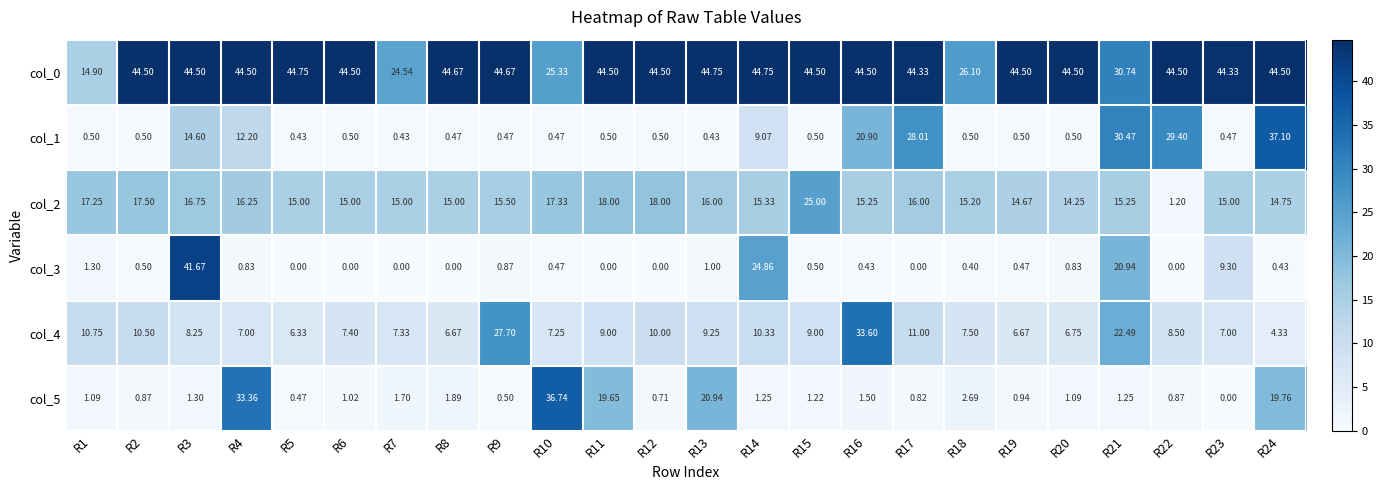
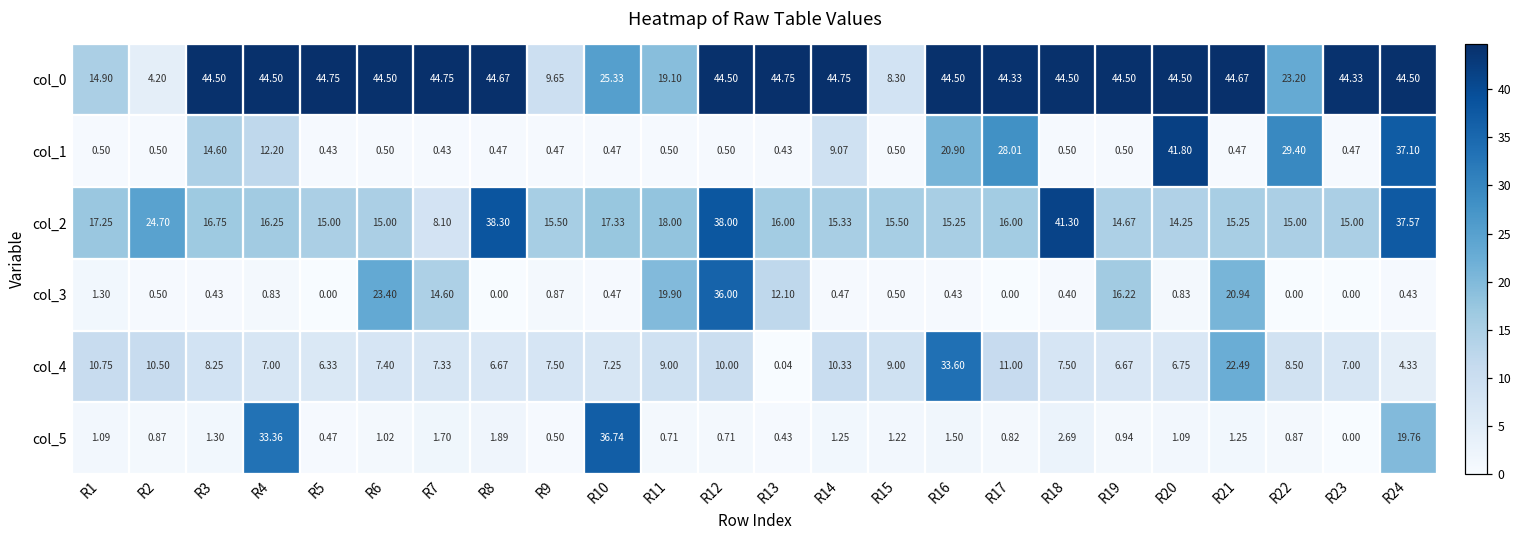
  {
    "col_0": {
      "R1": 14.90,
-     "R2": 44.50,
+     "R2": 4.20,
      "R3": 44.50,
      "R4": 44.50,
      "R5": 44.75,
      "R6": 44.50,
-     "R7": 24.54,
+     "R7": 44.75,
      "R8": 44.67,
-     "R9": 44.67,
+     "R9": 9.65,
      "R10": 25.33,
-     "R11": 44.50,
+     "R11": 19.10,
      "R12": 44.50,
      "R13": 44.75,
      "R14": 44.75,
-     "R15": 44.50,
+     "R15": 8.30,
      "R16": 44.50,
      "R17": 44.33,
-     "R18": 26.10,
+     "R18": 44.50,
      "R19": 44.50,
      "R20": 44.50,
-     "R21": 30.74,
-     "R22": 44.50,
+     "R21": 44.67,
+     "R22": 23.20,
      "R23": 44.33,
      "R24": 44.50
    },
    "col_1": {
      "R1": 0.50,
      "R2": 0.50,
      "R3": 14.60,
      "R4": 12.20,
      "R5": 0.43,
      "R6": 0.50,
      "R7": 0.43,
      "R8": 0.47,
      "R9": 0.47,
      "R10": 0.47,
      "R11": 0.50,
      "R12": 0.50,
      "R13": 0.43,
      "R14": 9.07,
      "R15": 0.50,
      "R16": 20.90,
      "R17": 28.01,
      "R18": 0.50,
      "R19": 0.50,
-     "R20": 0.50,
-     "R21": 30.47,
+     "R20": 41.80,
+     "R21": 0.47,
      "R22": 29.40,
      "R23": 0.47,
      "R24": 37.10
    },
    "col_2": {
      "R1": 17.25,
-     "R2": 17.50,
+     "R2": 24.70,
      "R3": 16.75,
      "R4": 16.25,
      "R5": 15.00,
      "R6": 15.00,
-     "R7": 15.00,
-     "R8": 15.00,
+     "R7": 8.10,
+     "R8": 38.30,
      "R9": 15.50,
      "R10": 17.33,
      "R11": 18.00,
-     "R12": 18.00,
+     "R12": 38.00,
      "R13": 16.00,
      "R14": 15.33,
-     "R15": 25.00,
+     "R15": 15.50,
      "R16": 15.25,
      "R17": 16.00,
-     "R18": 15.20,
+     "R18": 41.30,
      "R19": 14.67,
      "R20": 14.25,
      "R21": 15.25,
-     "R22": 1.20,
+     "R22": 15.00,
      "R23": 15.00,
-     "R24": 14.75
+     "R24": 37.57
    },
    "col_3": {
      "R1": 1.30,
      "R2": 0.50,
-     "R3": 41.67,
+     "R3": 0.43,
      "R4": 0.83,
      "R5": 0.00,
-     "R6": 0.00,
-     "R7": 0.00,
+     "R6": 23.40,
+     "R7": 14.60,
      "R8": 0.00,
      "R9": 0.87,
      "R10": 0.47,
-     "R11": 0.00,
-     "R12": 0.00,
-     "R13": 1.00,
-     "R14": 24.86,
+     "R11": 19.90,
+     "R12": 36.00,
+     "R13": 12.10,
+     "R14": 0.47,
      "R15": 0.50,
      "R16": 0.43,
      "R17": 0.00,
      "R18": 0.40,
-     "R19": 0.47,
+     "R19": 16.22,
      "R20": 0.83,
      "R21": 20.94,
      "R22": 0.00,
-     "R23": 9.30,
+     "R23": 0.00,
      "R24": 0.43
    },
    "col_4": {
      "R1": 10.75,
      "R2": 10.50,
      "R3": 8.25,
      "R4": 7.00,
      "R5": 6.33,
      "R6": 7.40,
      "R7": 7.33,
      "R8": 6.67,
-     "R9": 27.70,
+     "R9": 7.50,
      "R10": 7.25,
      "R11": 9.00,
      "R12": 10.00,
-     "R13": 9.25,
+     "R13": 0.04,
      "R14": 10.33,
      "R15": 9.00,
      "R16": 33.60,
      "R17": 11.00,
      "R18": 7.50,
      "R19": 6.67,
      "R20": 6.75,
      "R21": 22.49,
      "R22": 8.50,
      "R23": 7.00,
      "R24": 4.33
    },
    "col_5": {
      "R1": 1.09,
      "R2": 0.87,
      "R3": 1.30,
      "R4": 33.36,
      "R5": 0.47,
      "R6": 1.02,
      "R7": 1.70,
      "R8": 1.89,
      "R9": 0.50,
      "R10": 36.74,
-     "R11": 19.65,
+     "R11": 0.71,
      "R12": 0.71,
-     "R13": 20.94,
+     "R13": 0.43,
      "R14": 1.25,
      "R15": 1.22,
      "R16": 1.50,
      "R17": 0.82,
      "R18": 2.69,
      "R19": 0.94,
      "R20": 1.09,
      "R21": 1.25,
      "R22": 0.87,
      "R23": 0.00,
      "R24": 19.76
    }
  }
